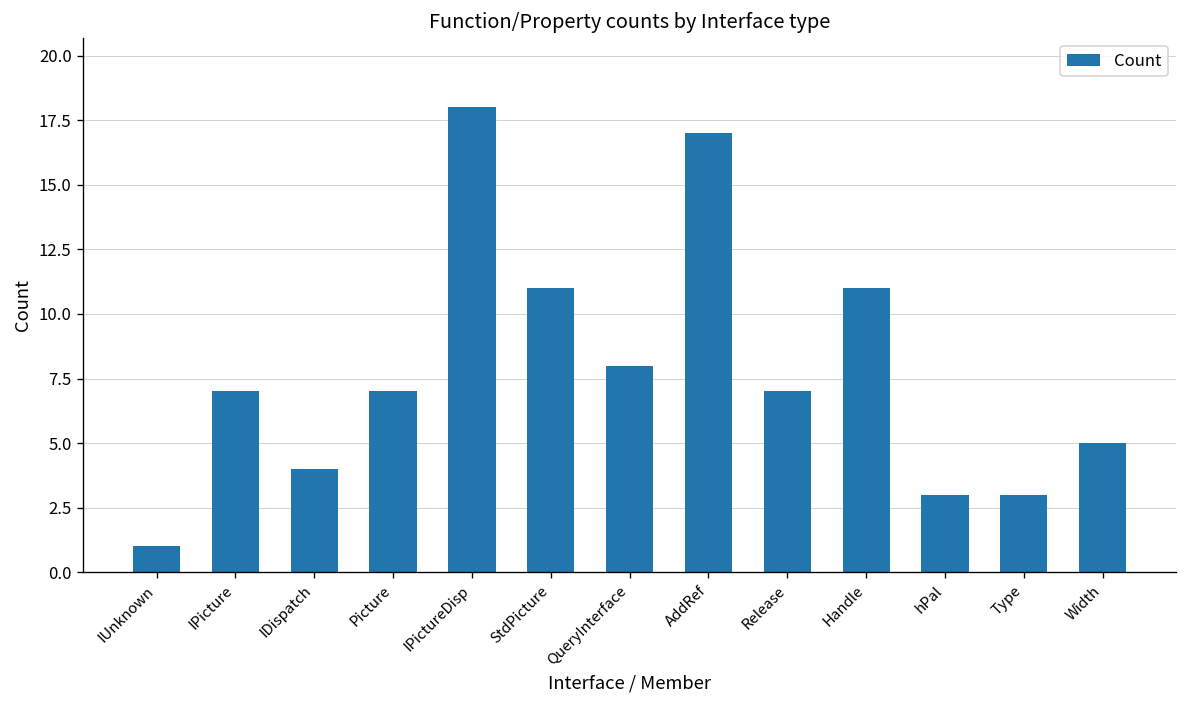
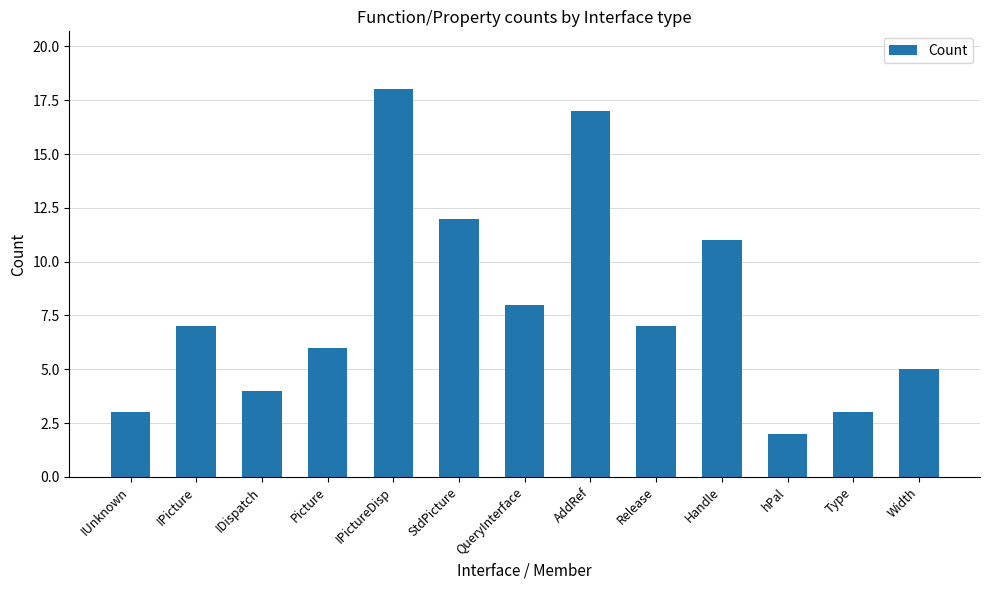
  {
-   "IUnknown": 1,
+   "IUnknown": 3,
    "IPicture": 7,
    "IDispatch": 4,
-   "Picture": 7,
+   "Picture": 6,
    "IPictureDisp": 18,
-   "StdPicture": 11,
+   "StdPicture": 12,
    "QueryInterface": 8,
    "AddRef": 17,
    "Release": 7,
    "Handle": 11,
-   "hPal": 3,
+   "hPal": 2,
    "Type": 3,
    "Width": 5
  }
